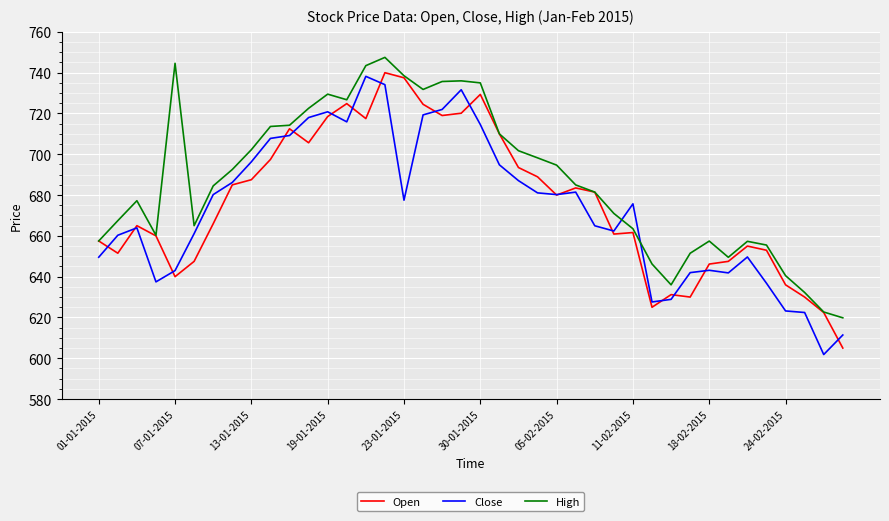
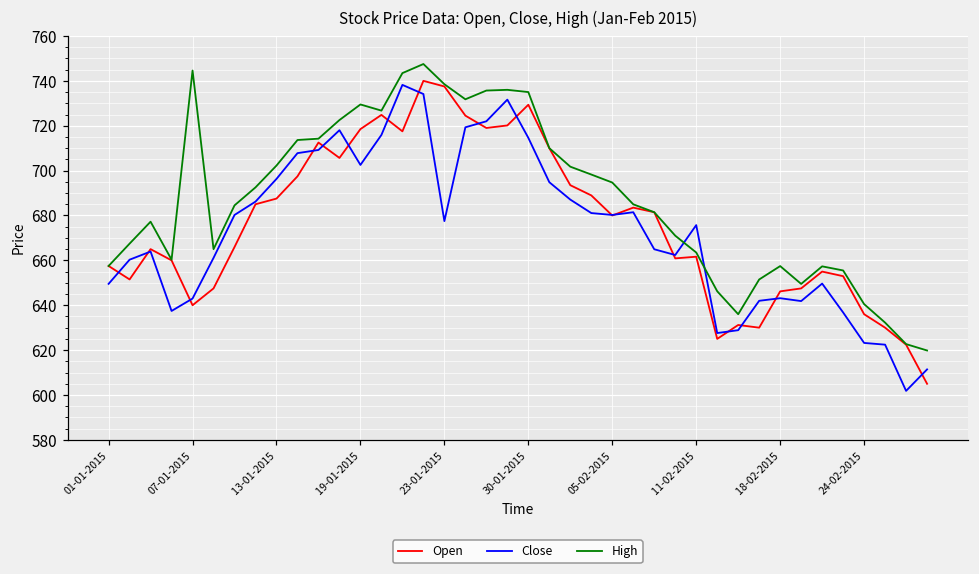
  {
    "Open": {
      "07-01-2015": 640,
      "13-01-2015": 688,
      "19-01-2015": 719,
      "30-01-2015": 729,
      "11-02-2015": 662,
      "18-02-2015": 646,
      "24-02-2015": 636
    },
    "Close": {
      "01-01-2015": 650,
      "07-01-2015": 643,
      "13-01-2015": 696,
-     "19-01-2015": 721,
+     "19-01-2015": 703,
      "23-01-2015": 677,
      "30-01-2015": 715,
      "11-02-2015": 676,
      "18-02-2015": 643,
      "24-02-2015": 623
    },
    "High": {
      "07-01-2015": 745,
      "13-01-2015": 702,
      "19-01-2015": 729,
      "30-01-2015": 735,
      "05-02-2015": 695,
      "11-02-2015": 664,
      "18-02-2015": 657,
      "24-02-2015": 641
    }
  }
